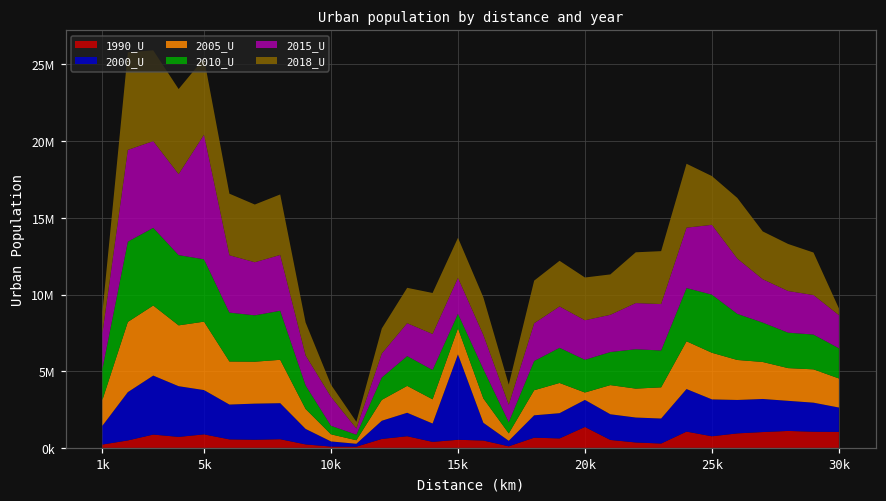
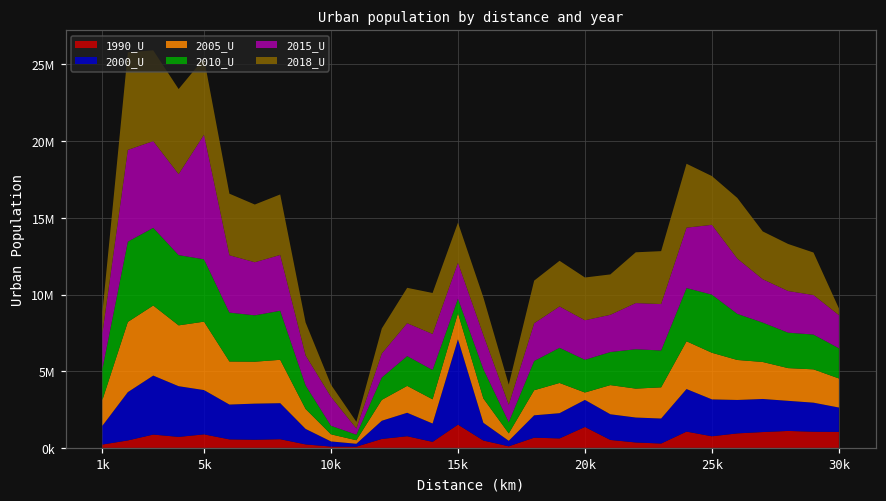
  {
    "1990_U": {
      "1k": 200000,
      "5k": 900000,
-     "15k": 500000,
+     "15k": 1500000,
      "20k": 1400000,
      "25k": 800000,
      "30k": 1000000
    },
    "2000_U": {
      "1k": 1200000,
      "5k": 2900000,
      "10k": 300000,
      "15k": 5600000,
      "20k": 1800000,
      "25k": 2400000,
      "30k": 1600000
    },
    "2005_U": {
      "1k": 1700000,
      "5k": 4500000,
      "10k": 500000,
      "15k": 1700000,
      "20k": 500000,
      "25k": 3000000,
      "30k": 1900000
    },
    "2010_U": {
      "1k": 2000000,
      "5k": 4100000,
      "10k": 600000,
      "15k": 900000,
      "20k": 2100000,
      "25k": 3800000,
      "30k": 2000000
    },
    "2015_U": {
      "1k": 2300000,
      "5k": 8100000,
      "10k": 1900000,
      "15k": 2300000,
      "20k": 2600000,
      "25k": 4600000,
      "30k": 2200000
    },
    "2018_U": {
      "1k": 1400000,
      "10k": 800000,
      "15k": 2600000,
      "20k": 2800000,
      "25k": 3200000,
      "30k": 400000
    }
  }
